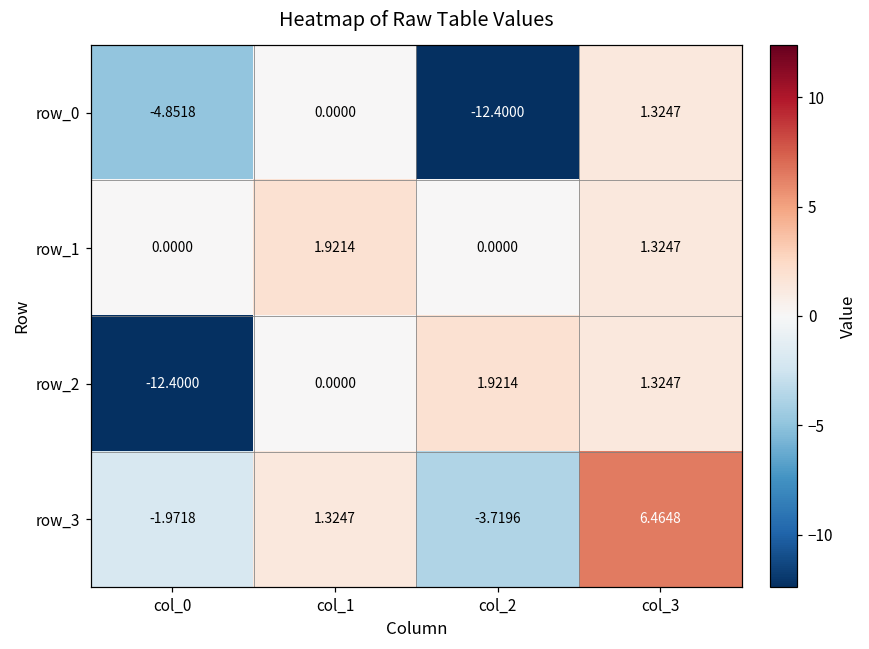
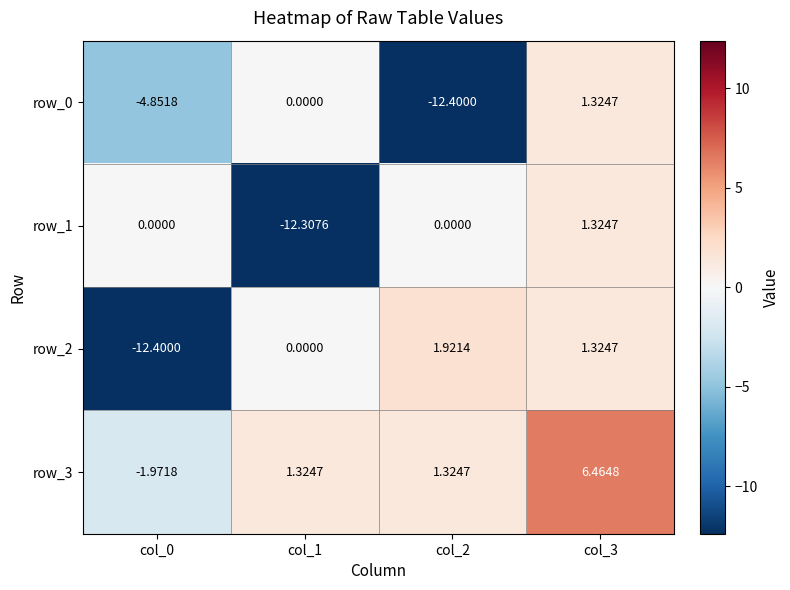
  {
    "row_0": {
      "col_0": -4.8518,
      "col_1": 0.0000,
      "col_2": -12.4000,
      "col_3": 1.3247
    },
    "row_1": {
      "col_0": 0.0000,
-     "col_1": 1.9214,
+     "col_1": -12.3076,
      "col_2": 0.0000,
      "col_3": 1.3247
    },
    "row_2": {
      "col_0": -12.4000,
      "col_1": 0.0000,
      "col_2": 1.9214,
      "col_3": 1.3247
    },
    "row_3": {
      "col_0": -1.9718,
      "col_1": 1.3247,
-     "col_2": -3.7196,
+     "col_2": 1.3247,
      "col_3": 6.4648
    }
  }
